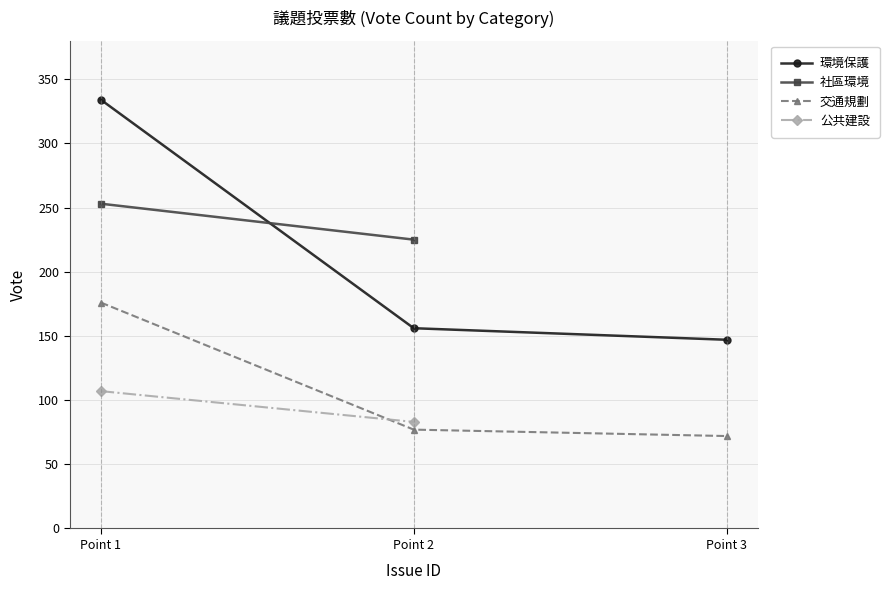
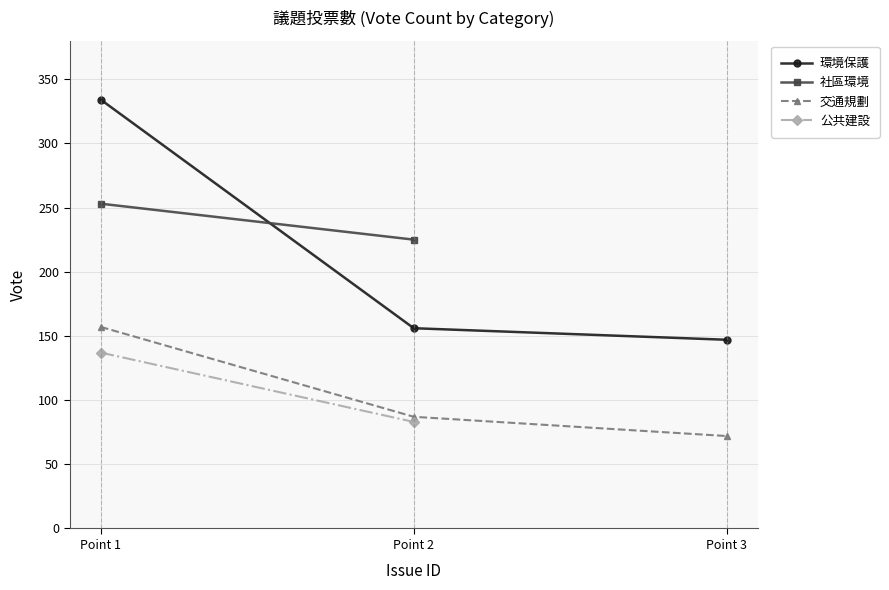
  {
    "環境保護": {
      "Point 1": 334,
      "Point 2": 156,
      "Point 3": 147
    },
    "社區環境": {
      "Point 1": 253,
      "Point 2": 225
    },
    "交通規劃": {
-     "Point 1": 176,
-     "Point 2": 77,
+     "Point 1": 157,
+     "Point 2": 87,
      "Point 3": 72
    },
    "公共建設": {
-     "Point 1": 107,
+     "Point 1": 137,
      "Point 2": 83
    }
  }
